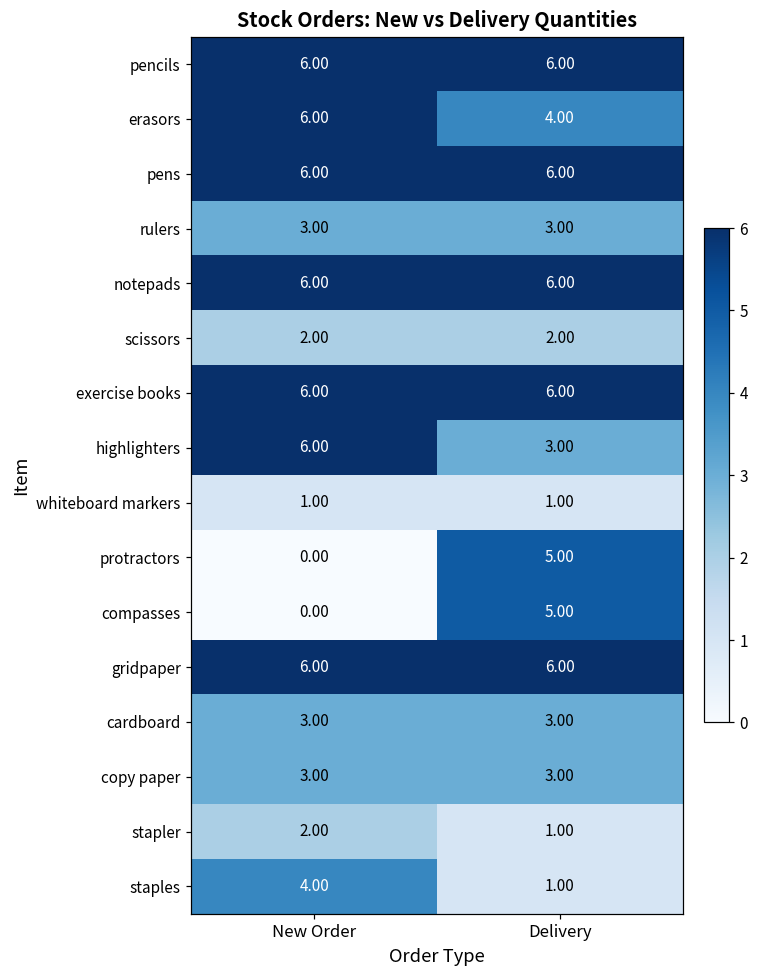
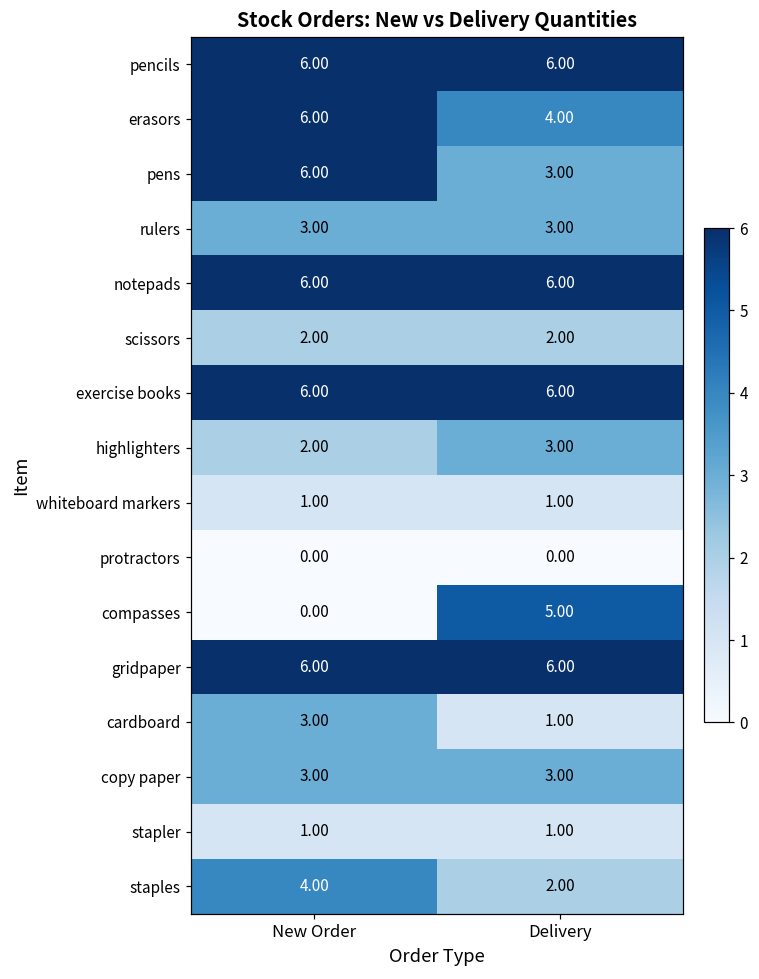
  {
    "pencils": {
      "New Order": 6.00,
      "Delivery": 6.00
    },
    "erasors": {
      "New Order": 6.00,
      "Delivery": 4.00
    },
    "pens": {
      "New Order": 6.00,
-     "Delivery": 6.00
+     "Delivery": 3.00
    },
    "rulers": {
      "New Order": 3.00,
      "Delivery": 3.00
    },
    "notepads": {
      "New Order": 6.00,
      "Delivery": 6.00
    },
    "scissors": {
      "New Order": 2.00,
      "Delivery": 2.00
    },
    "exercise books": {
      "New Order": 6.00,
      "Delivery": 6.00
    },
    "highlighters": {
-     "New Order": 6.00,
+     "New Order": 2.00,
      "Delivery": 3.00
    },
    "whiteboard markers": {
      "New Order": 1.00,
      "Delivery": 1.00
    },
    "protractors": {
      "New Order": 0.00,
-     "Delivery": 5.00
+     "Delivery": 0.00
    },
    "compasses": {
      "New Order": 0.00,
      "Delivery": 5.00
    },
    "gridpaper": {
      "New Order": 6.00,
      "Delivery": 6.00
    },
    "cardboard": {
      "New Order": 3.00,
-     "Delivery": 3.00
+     "Delivery": 1.00
    },
    "copy paper": {
      "New Order": 3.00,
      "Delivery": 3.00
    },
    "stapler": {
-     "New Order": 2.00,
+     "New Order": 1.00,
      "Delivery": 1.00
    },
    "staples": {
      "New Order": 4.00,
-     "Delivery": 1.00
+     "Delivery": 2.00
    }
  }
